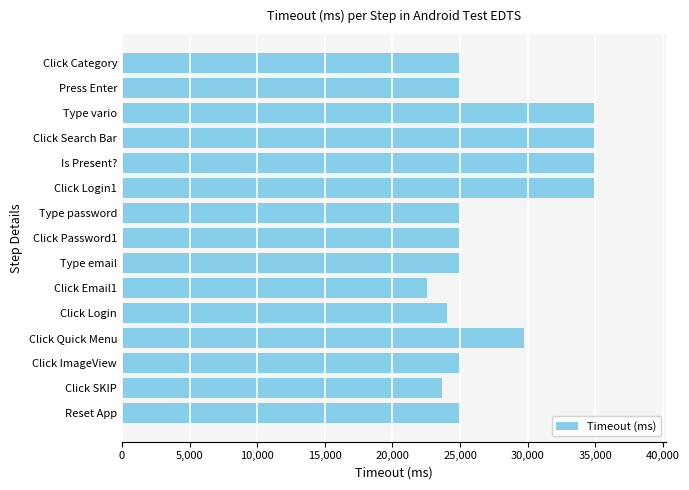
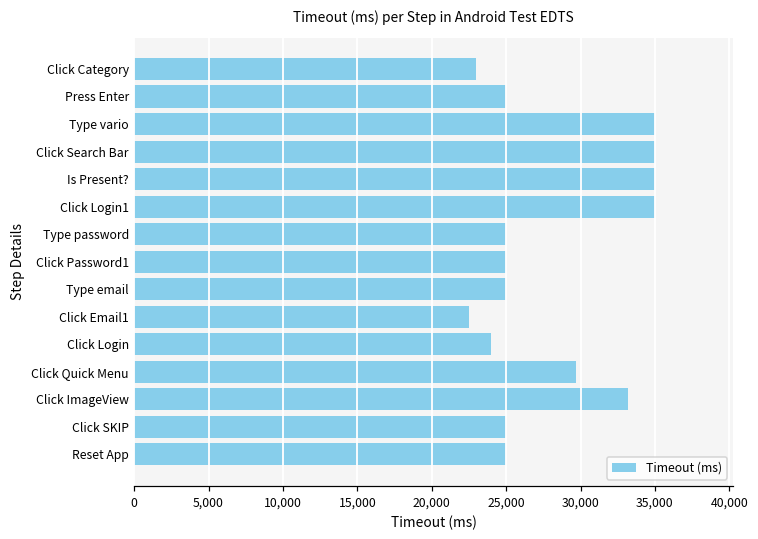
  {
-   "Click Category": "25,000",
+   "Click Category": "23,000",
    "Press Enter": "25,000",
    "Type vario": "35,000",
    "Click Search Bar": "35,000",
    "Is Present?": "35,000",
    "Click Login1": "35,000",
    "Type password": "25,000",
    "Click Password1": "25,000",
    "Type email": "25,000",
    "Click Email1": "22,500",
    "Click Login": "24,000",
    "Click Quick Menu": "29,700",
-   "Click ImageView": "25,000",
-   "Click SKIP": "23,700",
+   "Click ImageView": "33,200",
+   "Click SKIP": "25,000",
    "Reset App": "25,000"
  }
